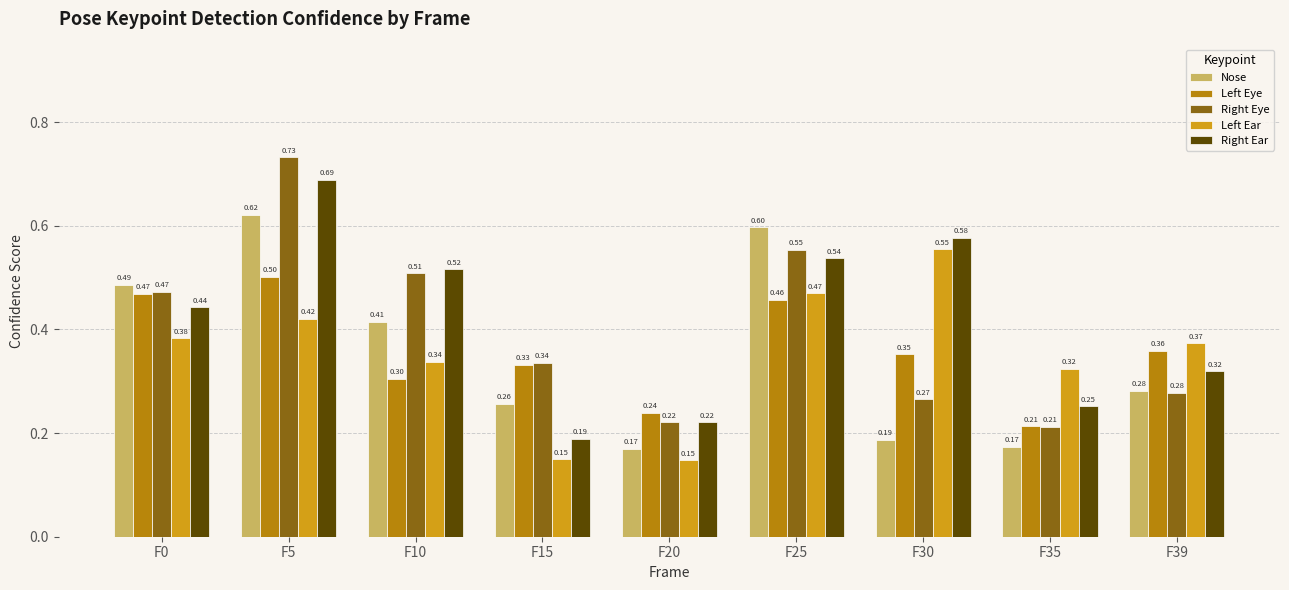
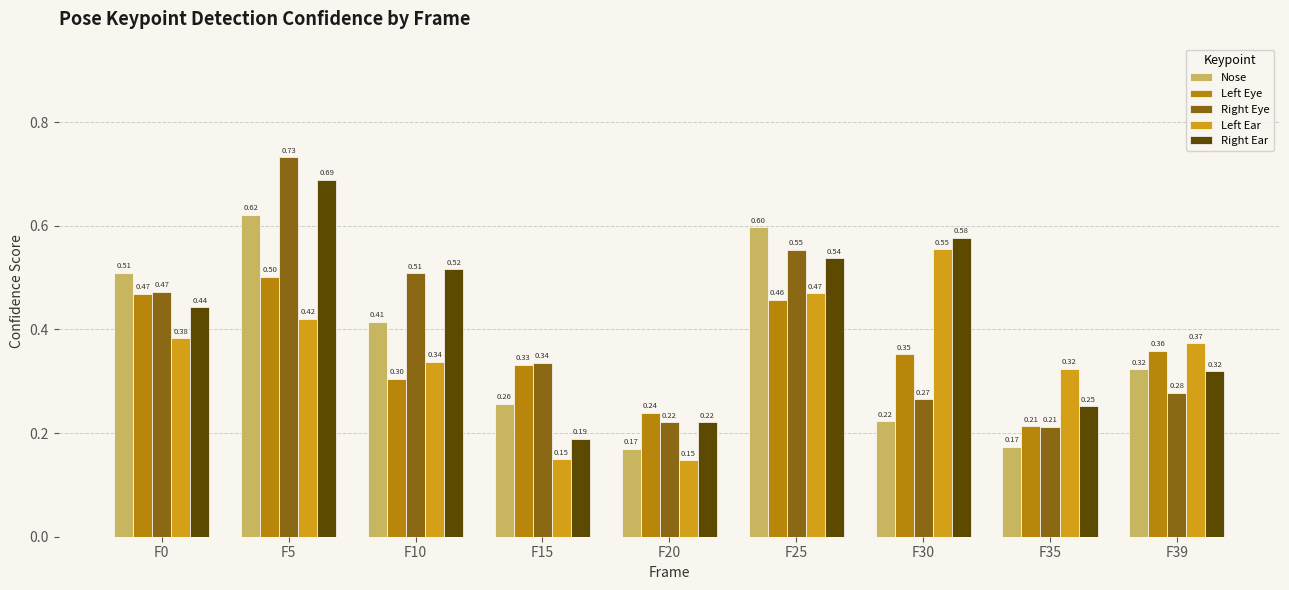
  {
    "Nose": {
-     "F0": 0.49,
+     "F0": 0.51,
      "F5": 0.62,
      "F10": 0.41,
      "F15": 0.26,
      "F20": 0.17,
      "F25": 0.60,
-     "F30": 0.19,
+     "F30": 0.22,
      "F35": 0.17,
-     "F39": 0.28
+     "F39": 0.32
    }
  }
